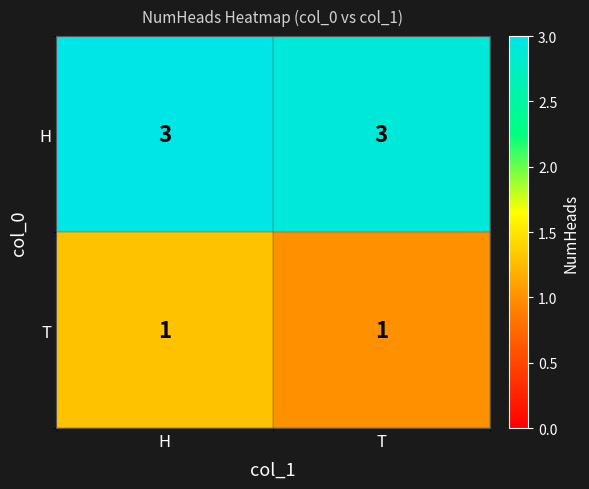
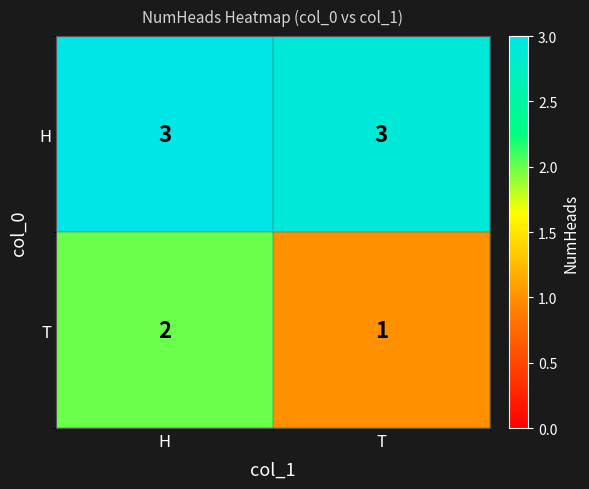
  {
    "H": {
      "H": 3,
      "T": 3
    },
    "T": {
-     "H": 1,
+     "H": 2,
      "T": 1
    }
  }
